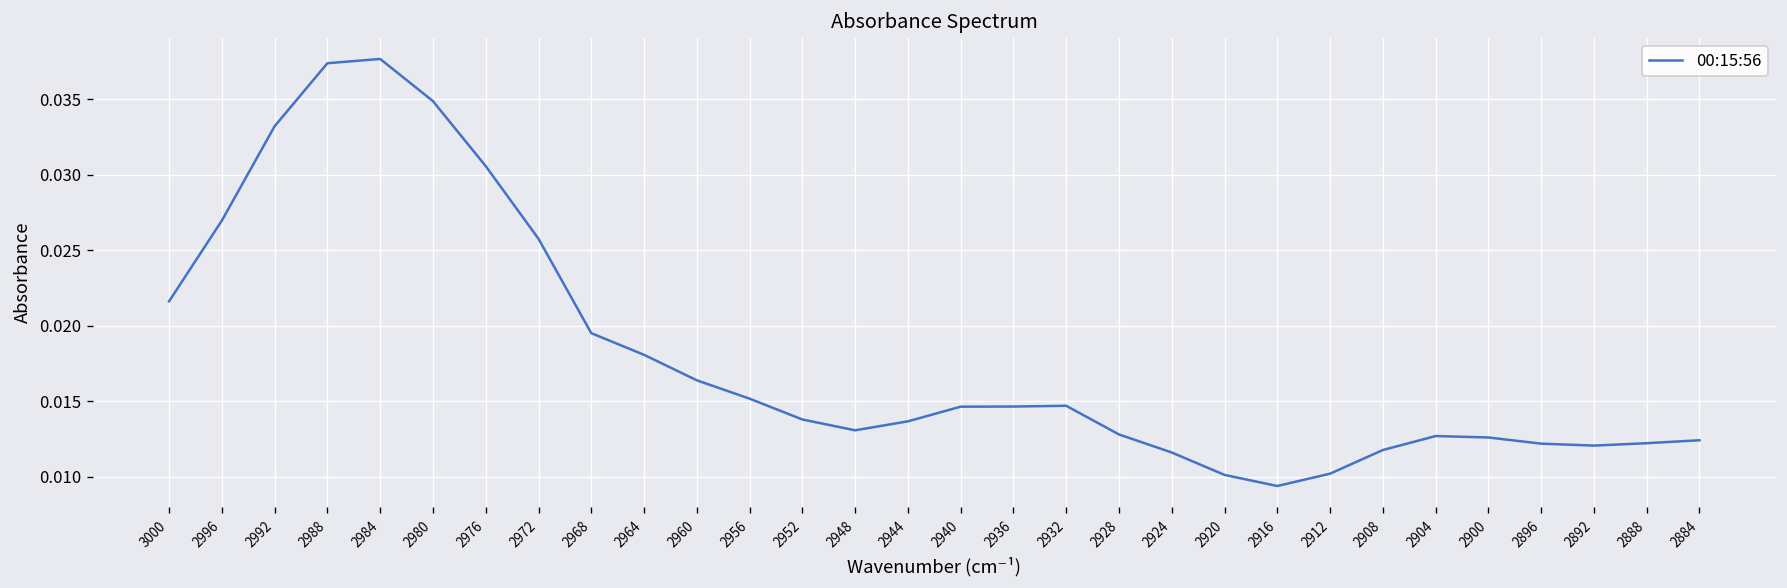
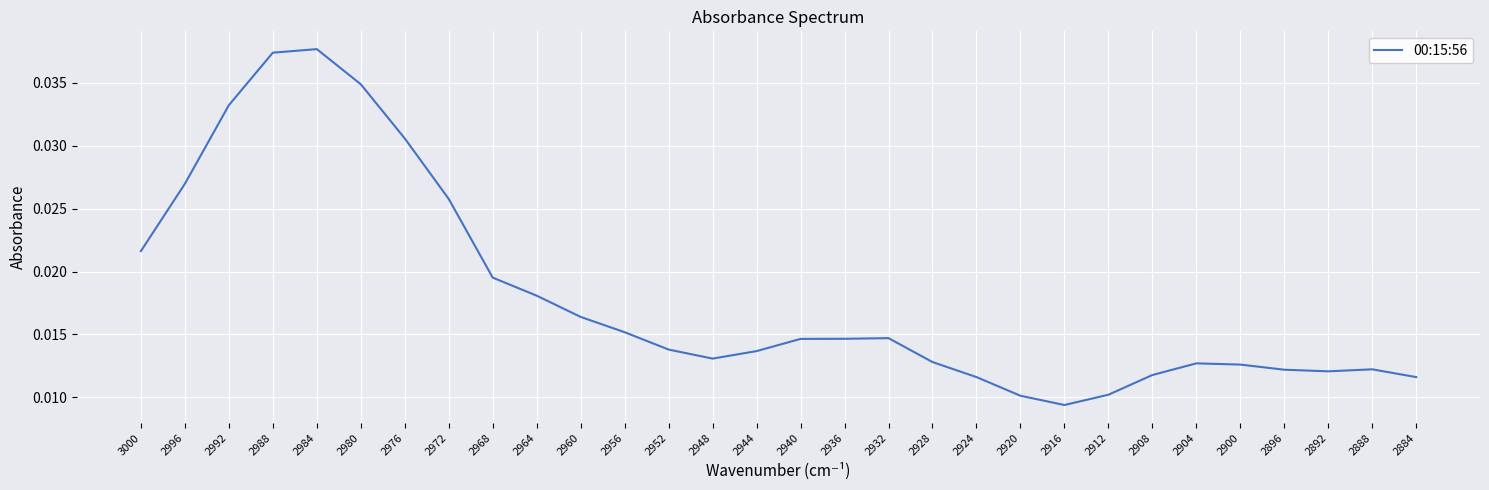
  {
    "3000": 0.0216,
    "2996": 0.0270,
    "2992": 0.0332,
    "2988": 0.0374,
    "2984": 0.0377,
    "2980": 0.0349,
    "2976": 0.0306,
    "2972": 0.0258,
    "2968": 0.0195,
    "2964": 0.0181,
    "2960": 0.0164,
    "2956": 0.0152,
    "2952": 0.0138,
    "2948": 0.0131,
    "2944": 0.0137,
    "2940": 0.0146,
    "2936": 0.0147,
    "2932": 0.0147,
    "2928": 0.0128,
    "2924": 0.0116,
    "2920": 0.0101,
    "2916": 0.0094,
    "2912": 0.0102,
    "2908": 0.0118,
    "2904": 0.0127,
    "2900": 0.0126,
    "2896": 0.0122,
    "2892": 0.0121,
    "2888": 0.0122,
-   "2884": 0.0124
+   "2884": 0.0116
  }
